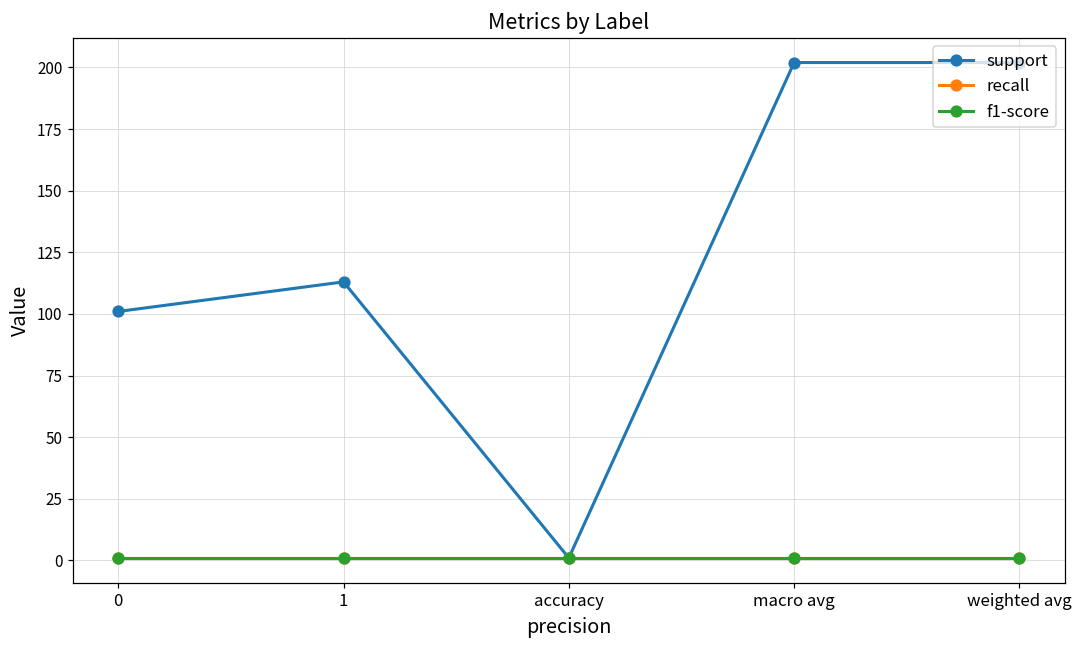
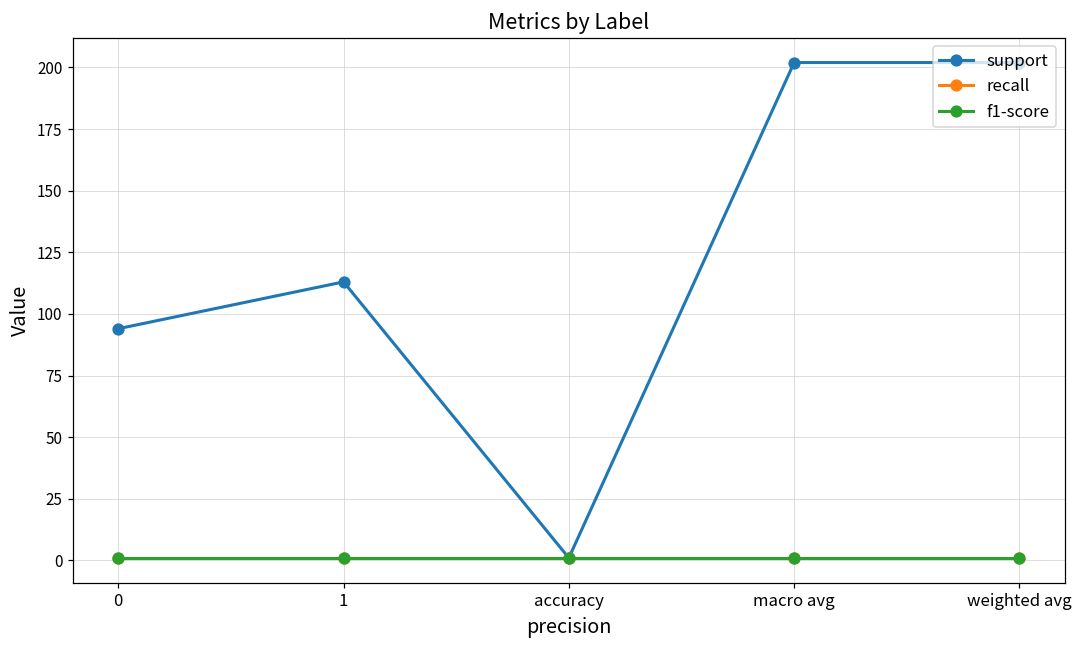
  {
    "support": {
-     "0": 101,
+     "0": 94,
      "1": 113,
      "macro avg": 202
    },
    "f1-score": {
      "0": 1,
      "1": 1,
      "macro avg": 1,
      "weighted avg": 1
    }
  }
